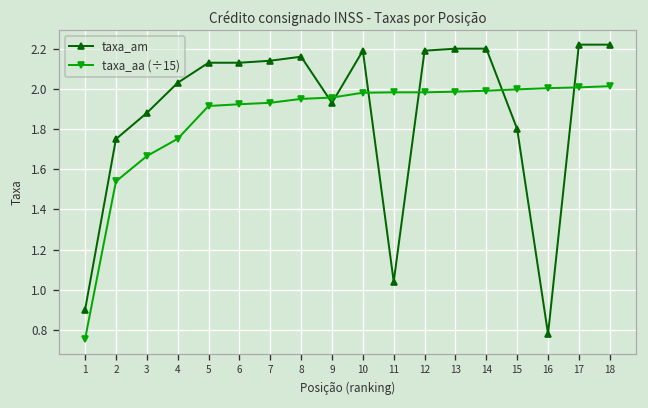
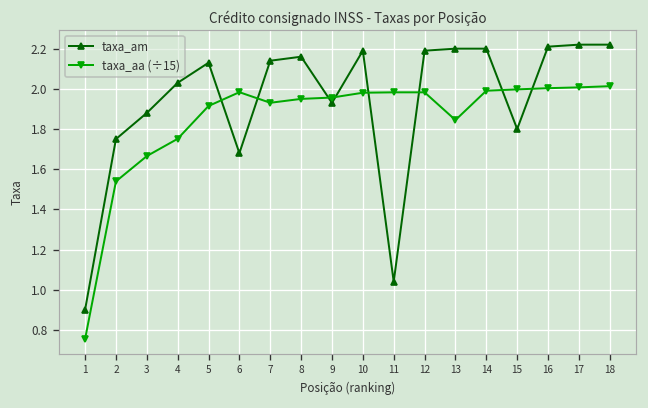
  {
    "taxa_am": {
      "1": 0.90,
      "2": 1.75,
      "3": 1.88,
      "4": 2.03,
      "5": 2.13,
-     "6": 2.13,
+     "6": 1.68,
      "7": 2.14,
      "8": 2.16,
      "9": 1.93,
      "10": 2.19,
      "11": 1.04,
      "12": 2.19,
      "13": 2.20,
      "14": 2.20,
      "15": 1.80,
-     "16": 0.78,
+     "16": 2.21,
      "17": 2.22,
      "18": 2.22
    },
    "taxa_aa (÷15)": {
      "1": 0.75,
      "2": 1.54,
      "3": 1.67,
      "4": 1.75,
      "5": 1.91,
-     "6": 1.92,
+     "6": 1.98,
      "7": 1.93,
      "8": 1.95,
      "9": 1.96,
      "10": 1.98,
      "11": 1.98,
      "12": 1.98,
-     "13": 1.99,
+     "13": 1.84,
      "14": 1.99,
      "15": 2.00,
      "16": 2.00,
      "17": 2.01,
      "18": 2.01
    }
  }
